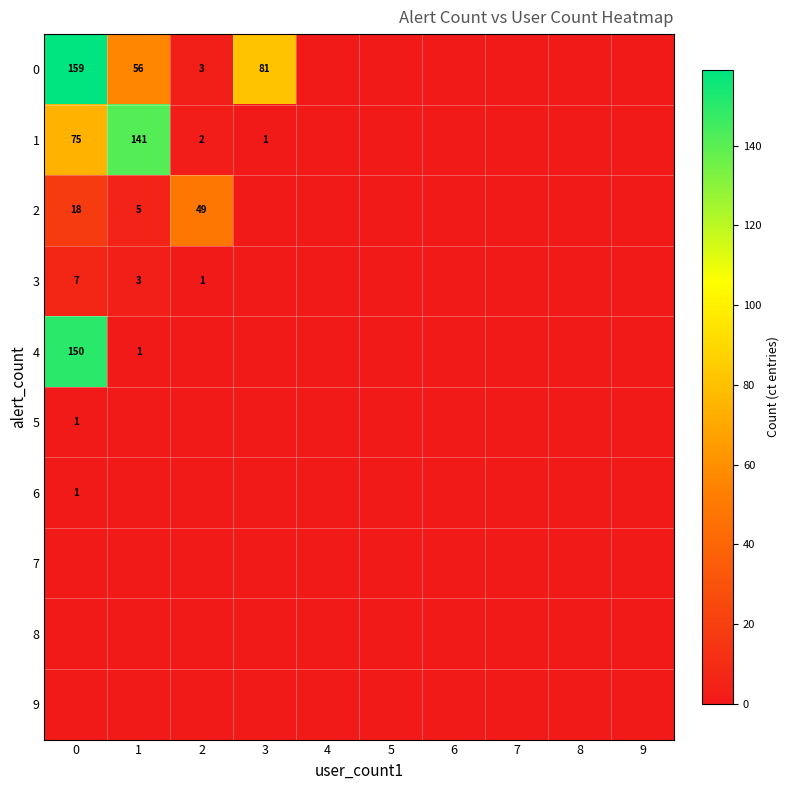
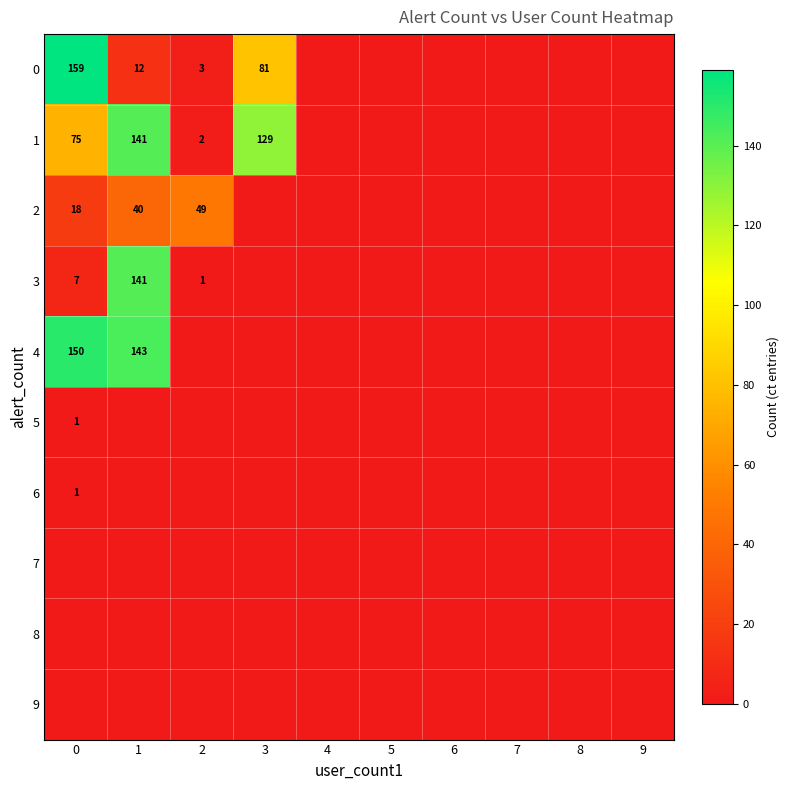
  {
    "0": {
      "0": 159,
-     "1": 56,
+     "1": 12,
      "2": 3,
      "3": 81
    },
    "1": {
      "0": 75,
      "1": 141,
      "2": 2,
-     "3": 1
+     "3": 129
    },
    "2": {
      "0": 18,
-     "1": 5,
+     "1": 40,
      "2": 49
    },
    "3": {
      "0": 7,
-     "1": 3,
+     "1": 141,
      "2": 1
    },
    "4": {
      "0": 150,
-     "1": 1
+     "1": 143
    },
    "5": {
      "0": 1
    },
    "6": {
      "0": 1
    }
  }
